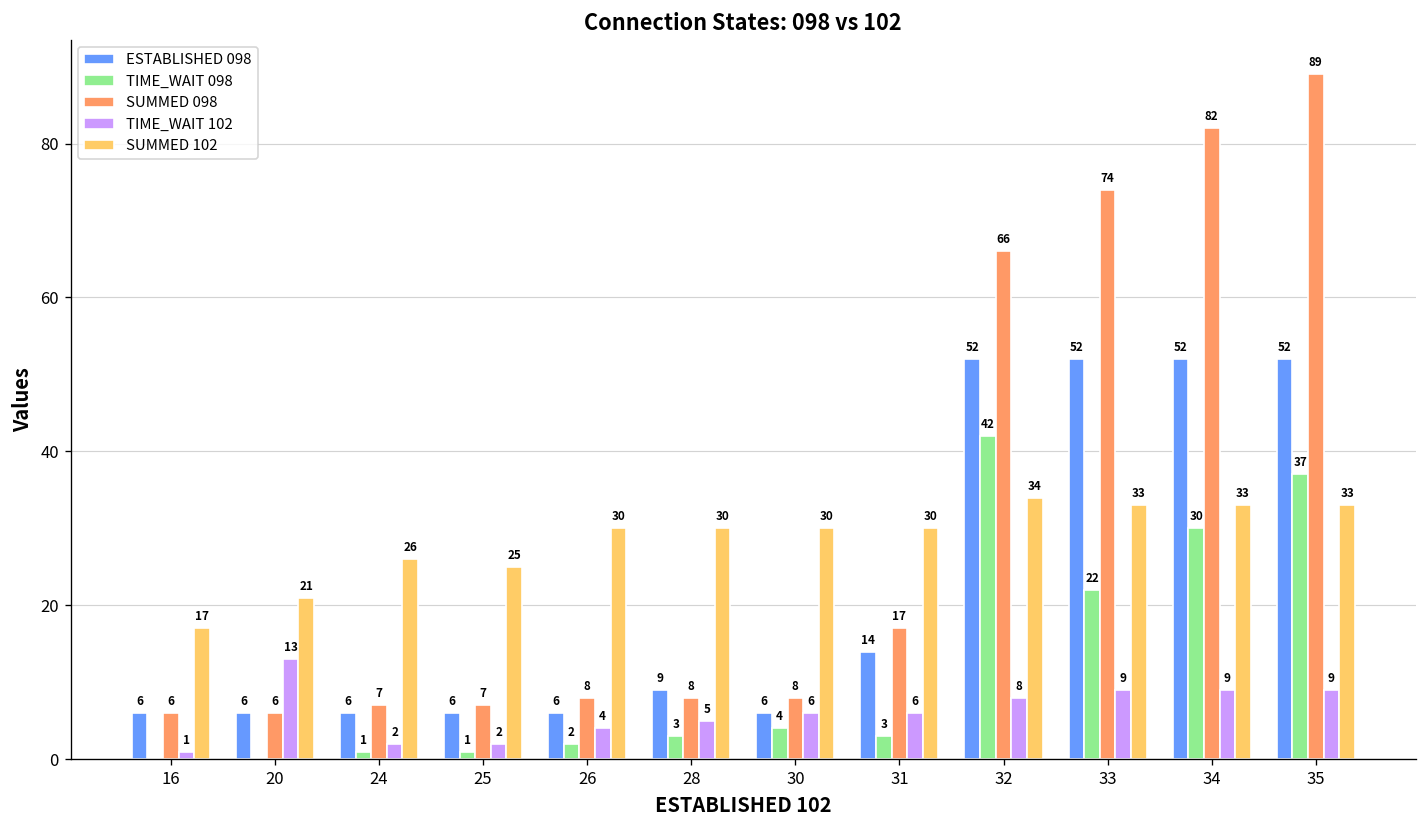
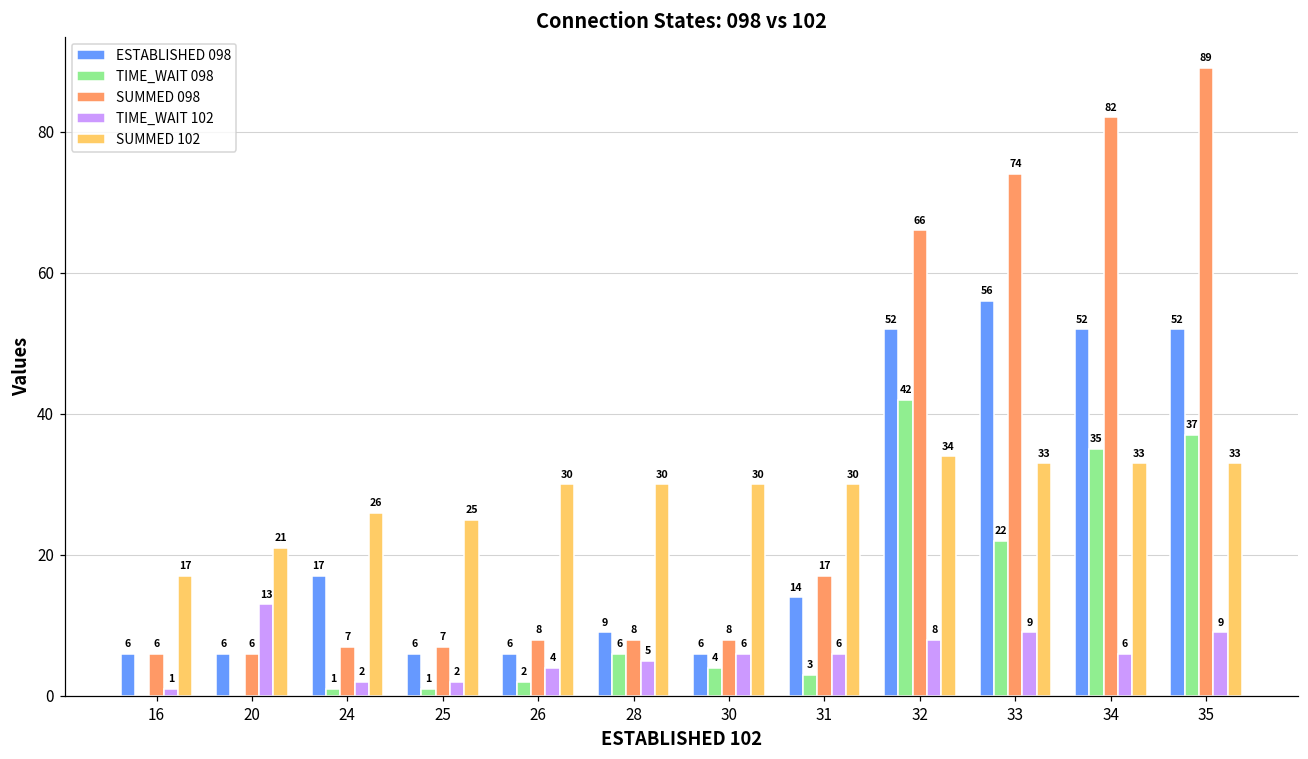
  {
    "ESTABLISHED 098": {
      "16": 6,
      "20": 6,
-     "24": 6,
+     "24": 17,
      "25": 6,
      "26": 6,
      "28": 9,
      "30": 6,
      "31": 14,
      "32": 52,
-     "33": 52,
+     "33": 56,
      "34": 52,
      "35": 52
    },
    "TIME_WAIT 098": {
      "24": 1,
      "25": 1,
      "26": 2,
-     "28": 3,
+     "28": 6,
      "30": 4,
      "31": 3,
      "32": 42,
      "33": 22,
-     "34": 30,
+     "34": 35,
      "35": 37
    },
    "TIME_WAIT 102": {
      "16": 1,
      "20": 13,
      "24": 2,
      "25": 2,
      "26": 4,
      "28": 5,
      "30": 6,
      "31": 6,
      "32": 8,
      "33": 9,
-     "34": 9,
+     "34": 6,
      "35": 9
    }
  }
